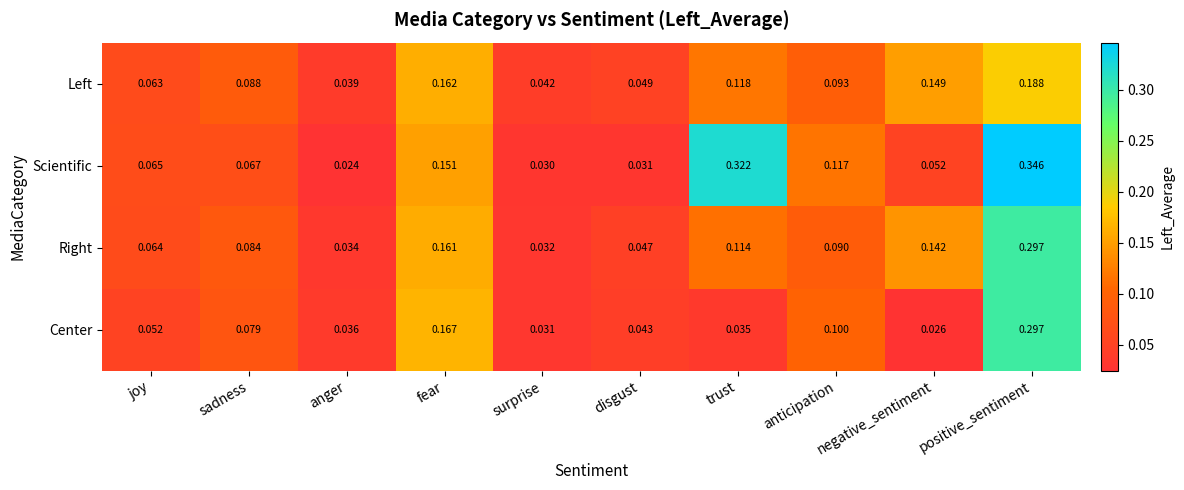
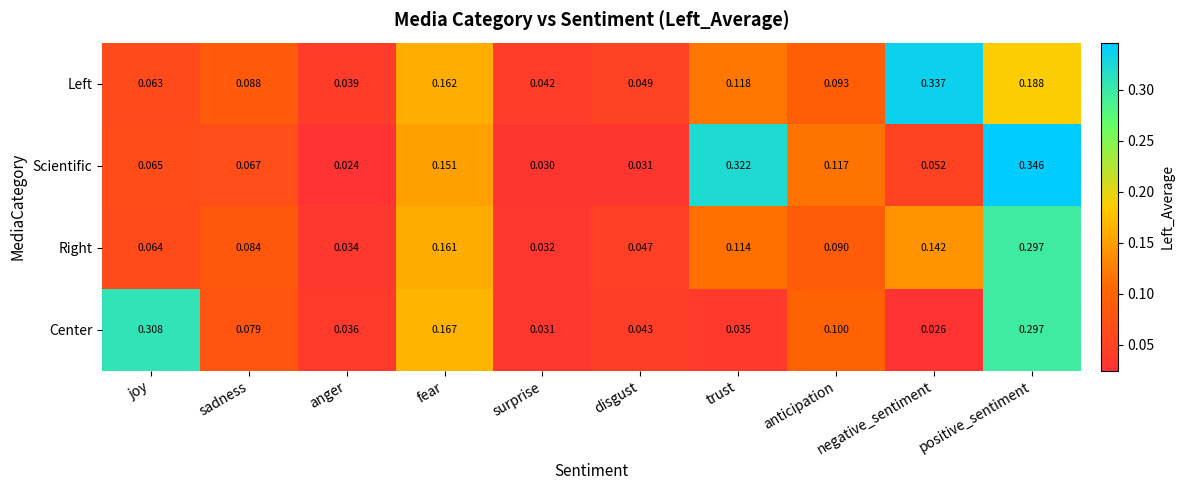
  {
    "Left": {
      "joy": 0.063,
      "sadness": 0.088,
      "anger": 0.039,
      "fear": 0.162,
      "surprise": 0.042,
      "disgust": 0.049,
      "trust": 0.118,
      "anticipation": 0.093,
-     "negative_sentiment": 0.149,
+     "negative_sentiment": 0.337,
      "positive_sentiment": 0.188
    },
    "Scientific": {
      "joy": 0.065,
      "sadness": 0.067,
      "anger": 0.024,
      "fear": 0.151,
      "surprise": 0.030,
      "disgust": 0.031,
      "trust": 0.322,
      "anticipation": 0.117,
      "negative_sentiment": 0.052,
      "positive_sentiment": 0.346
    },
    "Right": {
      "joy": 0.064,
      "sadness": 0.084,
      "anger": 0.034,
      "fear": 0.161,
      "surprise": 0.032,
      "disgust": 0.047,
      "trust": 0.114,
      "anticipation": 0.090,
      "negative_sentiment": 0.142,
      "positive_sentiment": 0.297
    },
    "Center": {
-     "joy": 0.052,
+     "joy": 0.308,
      "sadness": 0.079,
      "anger": 0.036,
      "fear": 0.167,
      "surprise": 0.031,
      "disgust": 0.043,
      "trust": 0.035,
      "anticipation": 0.100,
      "negative_sentiment": 0.026,
      "positive_sentiment": 0.297
    }
  }
